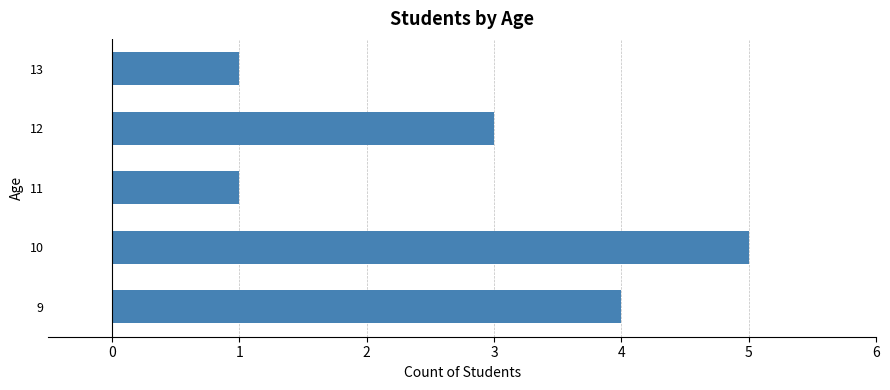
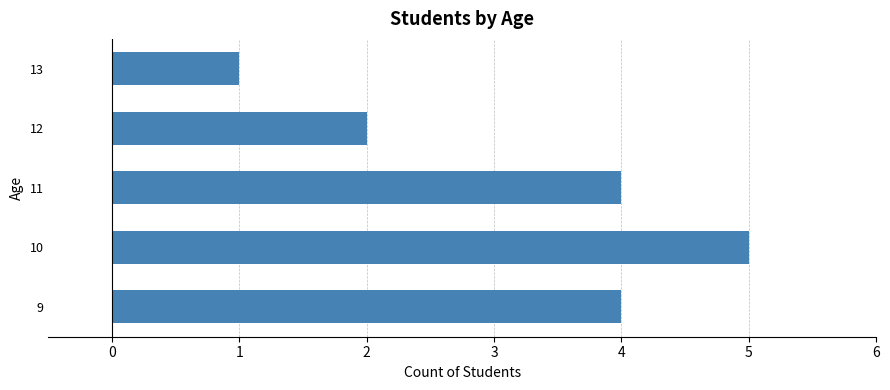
  {
    "13": 1,
-   "12": 3,
-   "11": 1,
+   "12": 2,
+   "11": 4,
    "10": 5,
    "9": 4
  }
